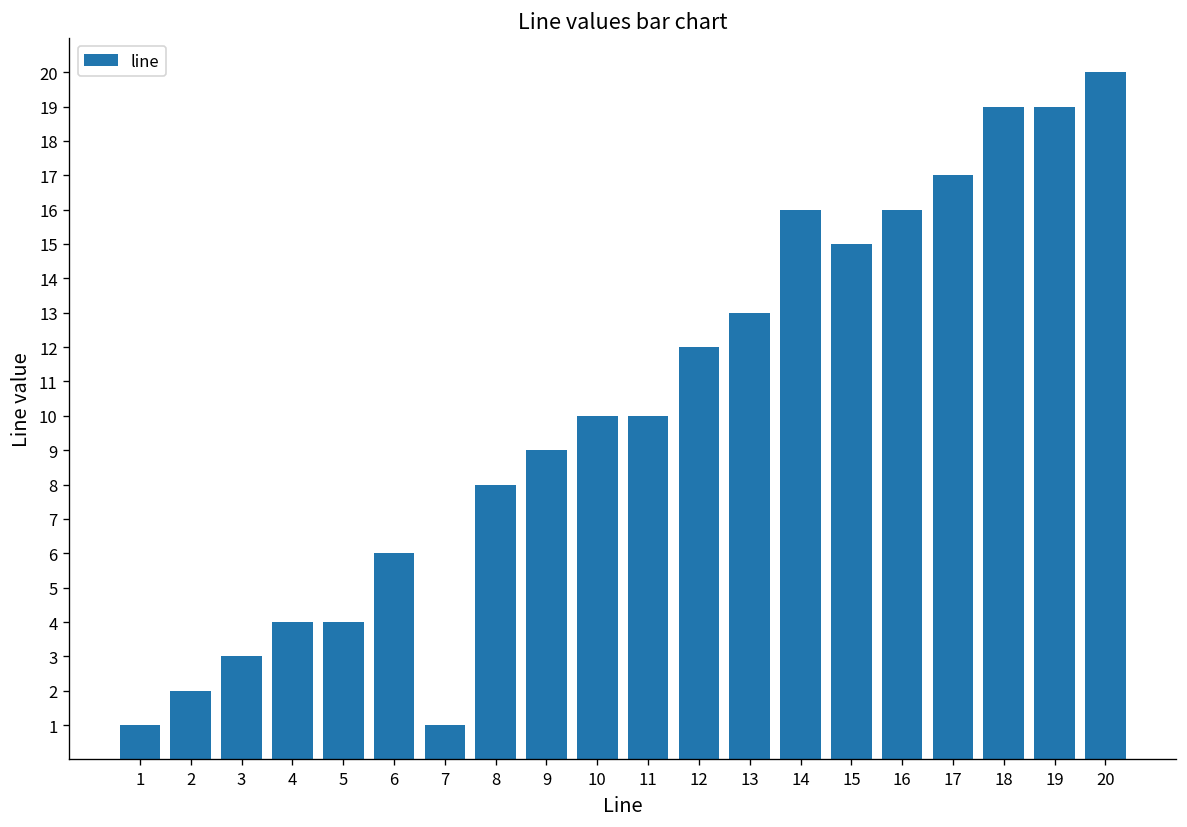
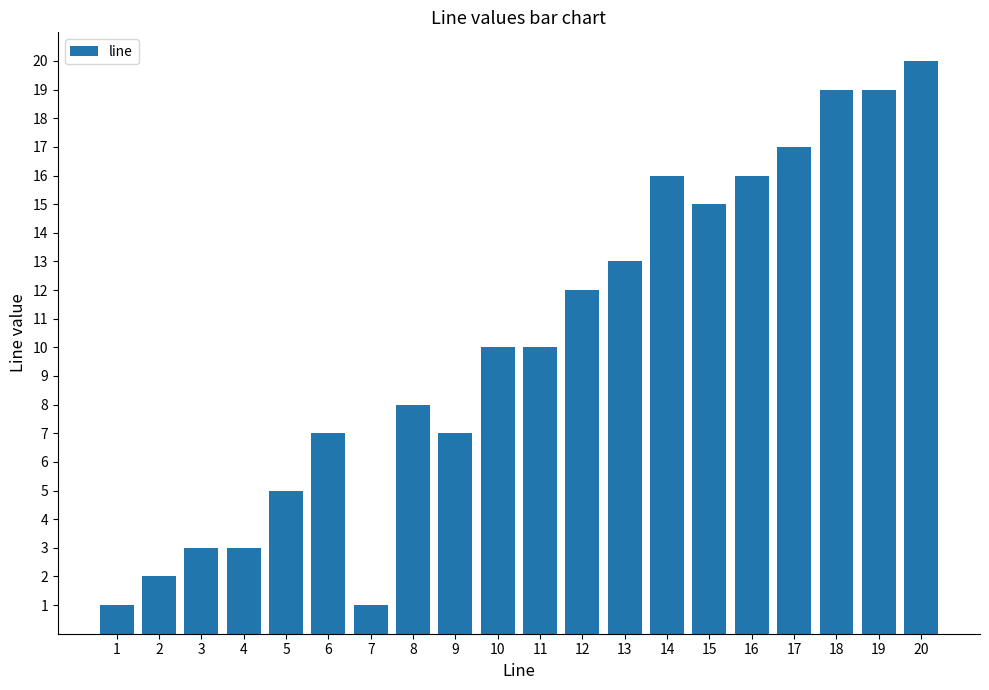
  {
    "1": 1,
    "2": 2,
    "3": 3,
-   "4": 4,
-   "5": 4,
-   "6": 6,
+   "4": 3,
+   "5": 5,
+   "6": 7,
    "7": 1,
    "8": 8,
-   "9": 9,
+   "9": 7,
    "10": 10,
    "11": 10,
    "12": 12,
    "13": 13,
    "14": 16,
    "15": 15,
    "16": 16,
    "17": 17,
    "18": 19,
    "19": 19,
    "20": 20
  }
